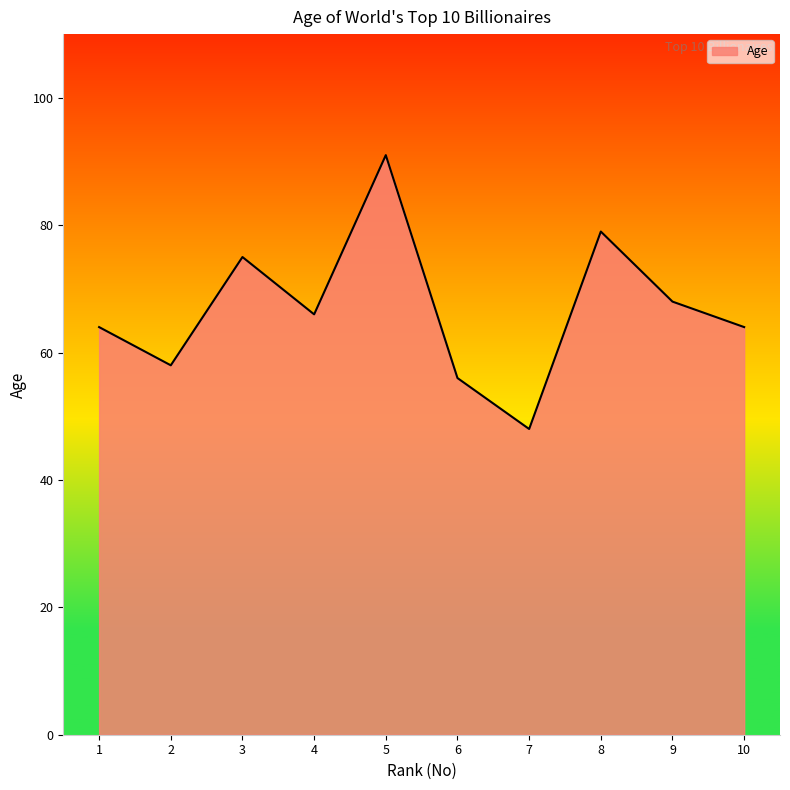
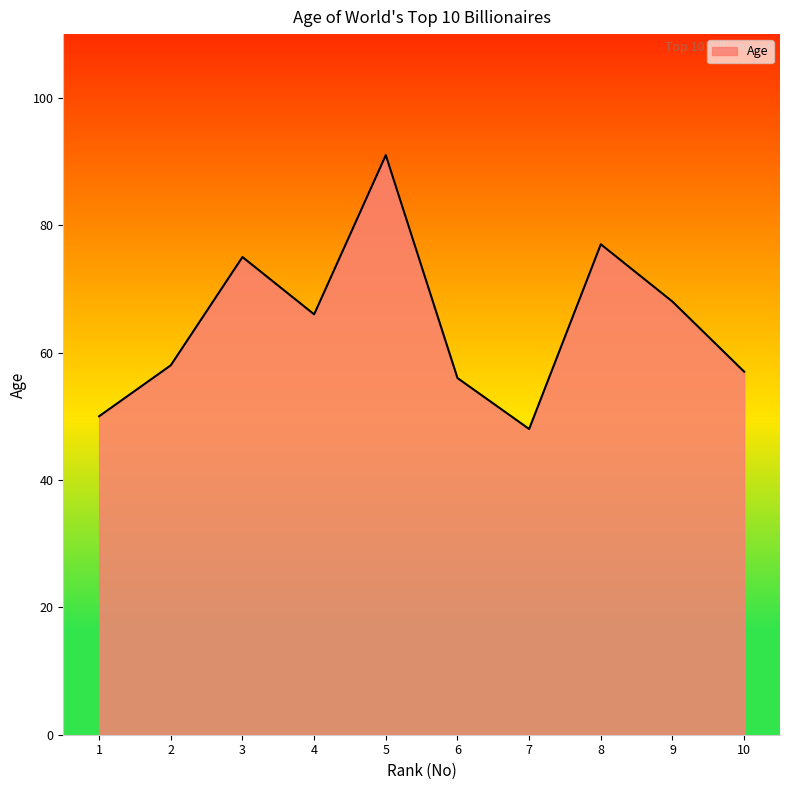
  {
-   "1": 64,
+   "1": 50,
    "2": 58,
    "3": 75,
    "4": 66,
    "5": 91,
    "6": 56,
    "7": 48,
-   "8": 79,
+   "8": 77,
    "9": 68,
-   "10": 64
+   "10": 57
  }
